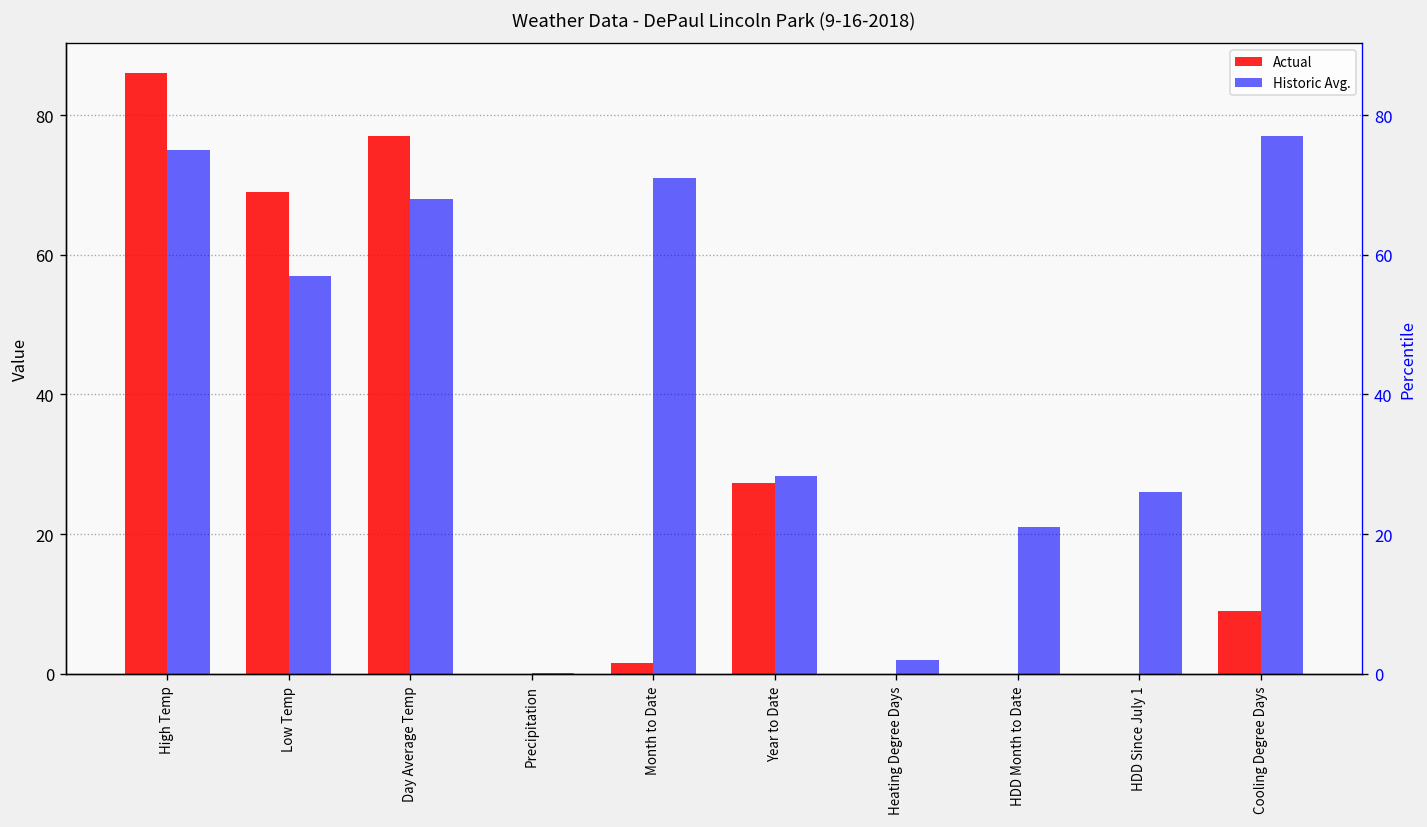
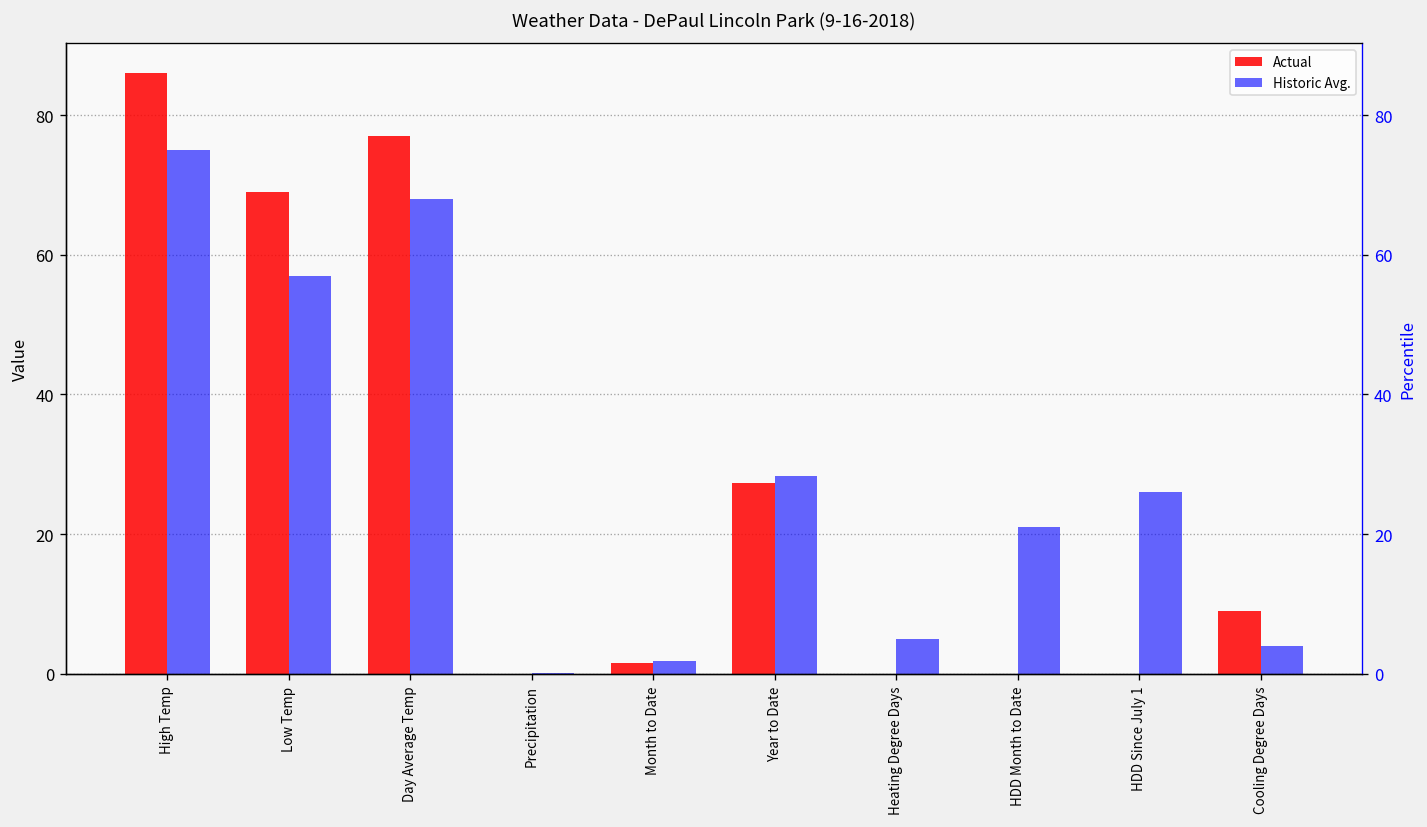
  {
    "Actual": {
      "High Temp": 86,
      "Low Temp": 69,
      "Day Average Temp": 77,
      "Precipitation": 0,
      "Month to Date": 1,
      "Year to Date": 27,
      "Heating Degree Days": 0,
      "HDD Month to Date": 0,
      "HDD Since July 1": 0,
      "Cooling Degree Days": 9
    },
    "Historic Avg.": {
      "High Temp": 75,
      "Low Temp": 57,
      "Day Average Temp": 68,
-     "Month to Date": 71,
+     "Month to Date": 2,
      "Year to Date": 28,
-     "Heating Degree Days": 2,
+     "Heating Degree Days": 5,
      "HDD Month to Date": 21,
      "HDD Since July 1": 26,
-     "Cooling Degree Days": 77
+     "Cooling Degree Days": 4
    }
  }
